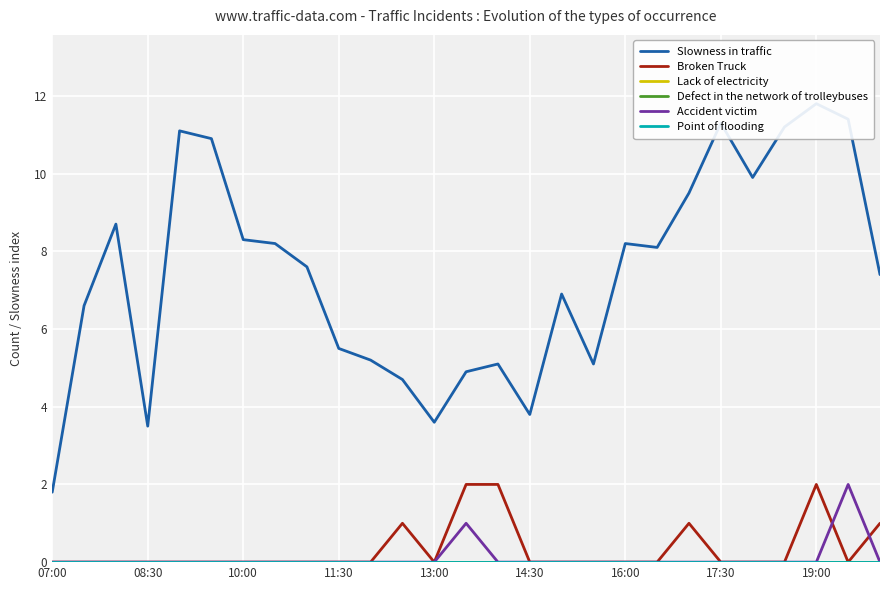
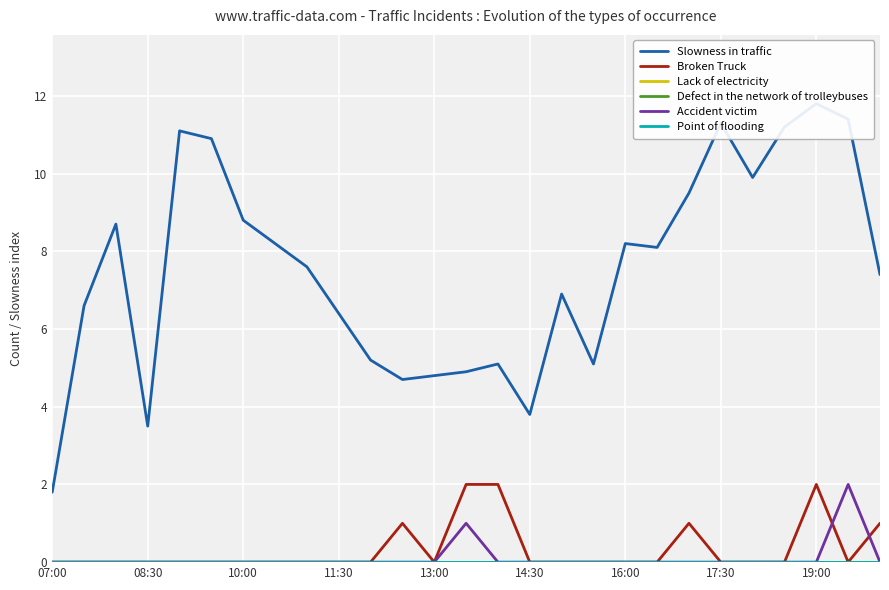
  {
    "Slowness in traffic": {
      "07:00": 1.8,
      "08:30": 3.5,
-     "10:00": 8.3,
-     "11:30": 5.5,
-     "13:00": 3.6,
+     "10:00": 8.8,
+     "11:30": 6.4,
+     "13:00": 4.8,
      "14:30": 3.8,
      "16:00": 8.2
    },
    "Broken Truck": {
      "19:00": 2.0
    }
  }
